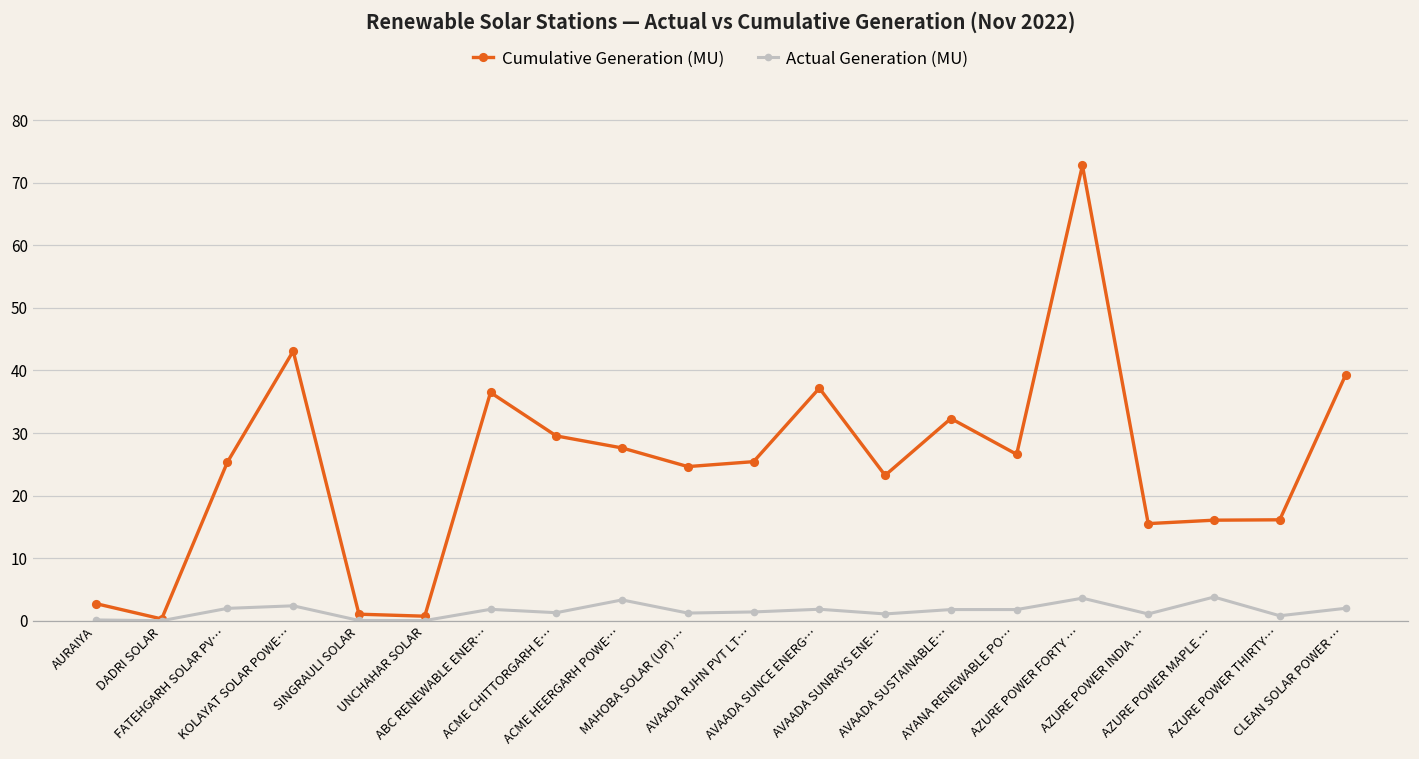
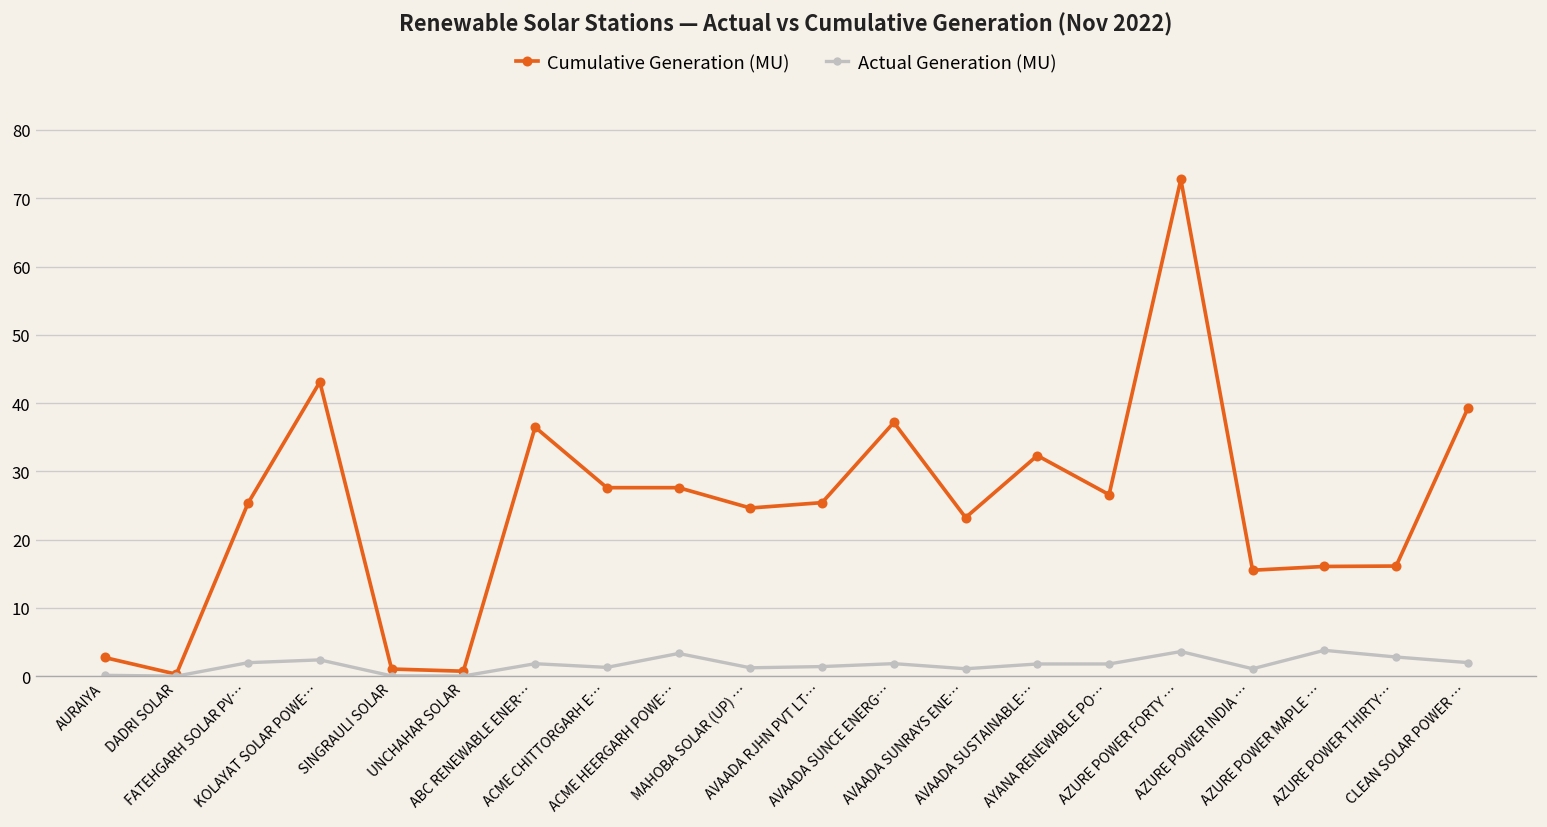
  {
    "Cumulative Generation (MU)": {
      "AURAIYA": 3,
      "FATEHGARH SOLAR PV…": 25,
      "KOLAYAT SOLAR POWE…": 43,
      "SINGRAULI SOLAR": 1,
      "UNCHAHAR SOLAR": 1,
      "ABC RENEWABLE ENER…": 36,
-     "ACME CHITTORGARH E…": 30,
+     "ACME CHITTORGARH E…": 28,
      "ACME HEERGARH POWE…": 28,
      "MAHOBA SOLAR (UP) …": 25,
      "AVAADA RJHN PVT LT…": 25,
      "AVAADA SUNCE ENERG…": 37,
      "AVAADA SUNRAYS ENE…": 23,
      "AVAADA SUSTAINABLE…": 32,
      "AYANA RENEWABLE PO…": 27,
      "AZURE POWER FORTY …": 73,
      "AZURE POWER INDIA …": 16,
      "AZURE POWER MAPLE …": 16,
      "AZURE POWER THIRTY…": 16,
      "CLEAN SOLAR POWER …": 39
    },
    "Actual Generation (MU)": {
      "AURAIYA": 0,
      "FATEHGARH SOLAR PV…": 2,
      "KOLAYAT SOLAR POWE…": 2,
      "SINGRAULI SOLAR": 0,
      "UNCHAHAR SOLAR": 0,
      "ABC RENEWABLE ENER…": 2,
      "ACME CHITTORGARH E…": 1,
      "ACME HEERGARH POWE…": 3,
      "MAHOBA SOLAR (UP) …": 1,
      "AVAADA RJHN PVT LT…": 1,
      "AVAADA SUNCE ENERG…": 2,
      "AVAADA SUNRAYS ENE…": 1,
      "AVAADA SUSTAINABLE…": 2,
      "AYANA RENEWABLE PO…": 2,
      "AZURE POWER FORTY …": 4,
      "AZURE POWER INDIA …": 1,
      "AZURE POWER MAPLE …": 4,
-     "AZURE POWER THIRTY…": 1,
+     "AZURE POWER THIRTY…": 3,
      "CLEAN SOLAR POWER …": 2
    }
  }
